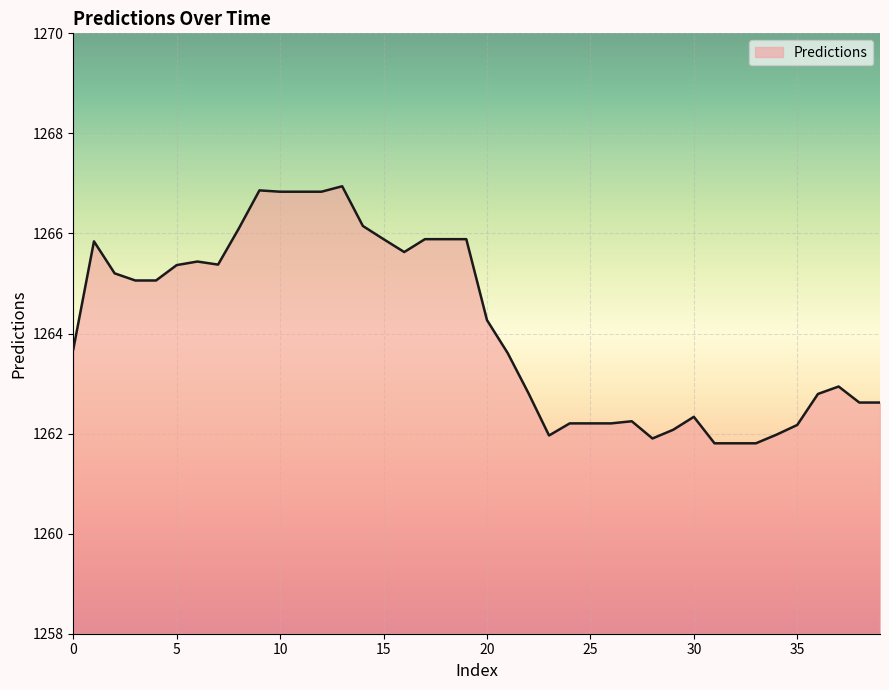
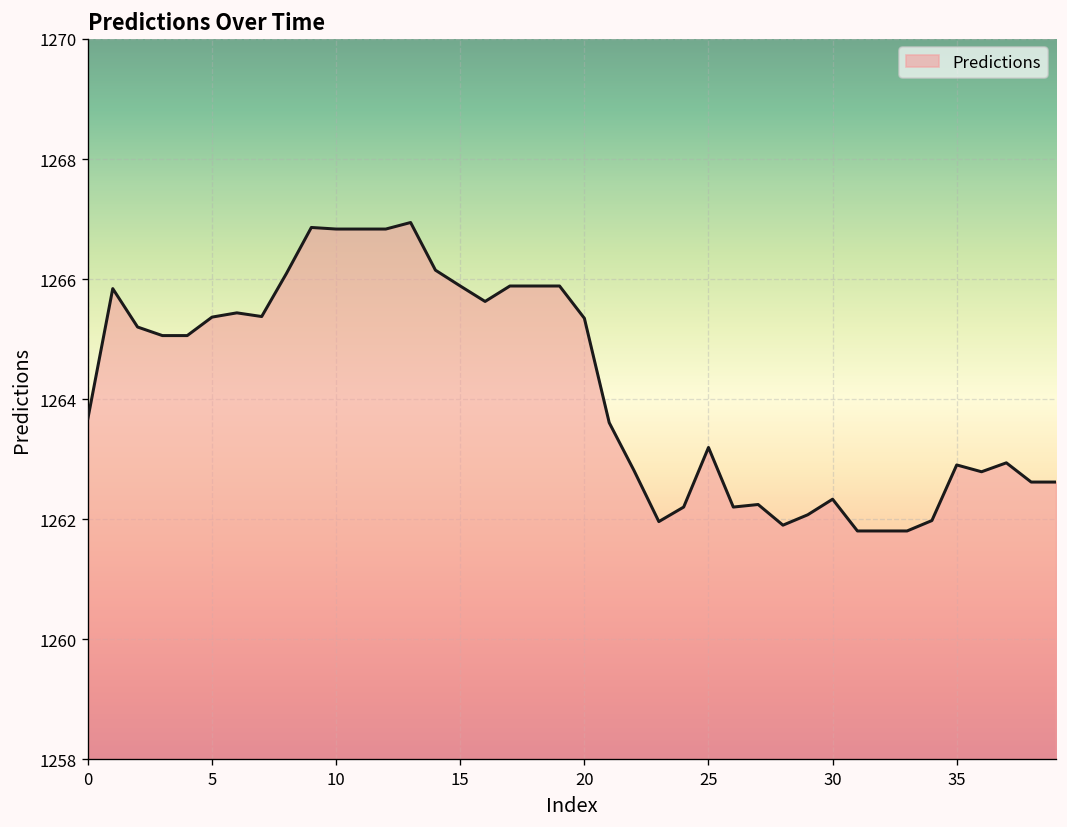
  {
    "0": 1263.7,
    "5": 1265.4,
    "10": 1266.8,
    "15": 1265.9,
-   "20": 1264.3,
-   "25": 1262.2,
+   "20": 1265.3,
+   "25": 1263.2,
    "30": 1262.3,
-   "35": 1262.2
+   "35": 1262.9
  }
